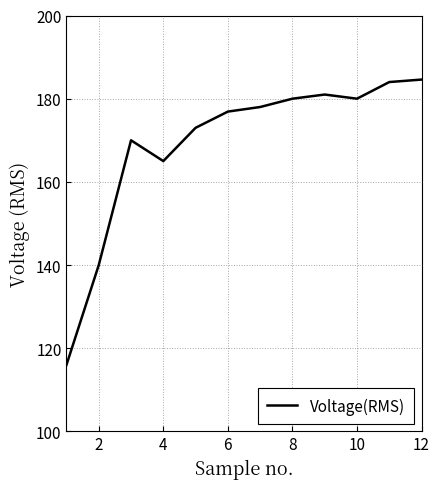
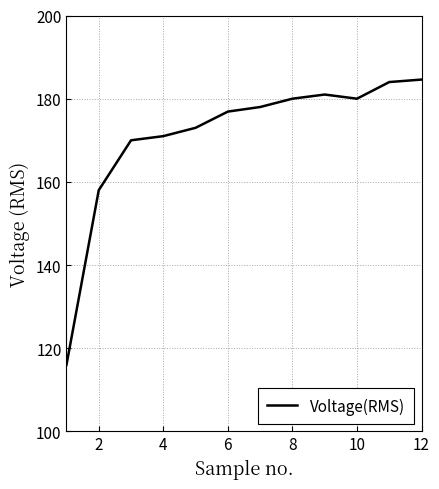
  {
-   "2": 140,
-   "4": 165,
+   "2": 158,
+   "4": 171,
    "6": 177,
    "8": 180,
    "10": 180,
    "12": 185
  }
